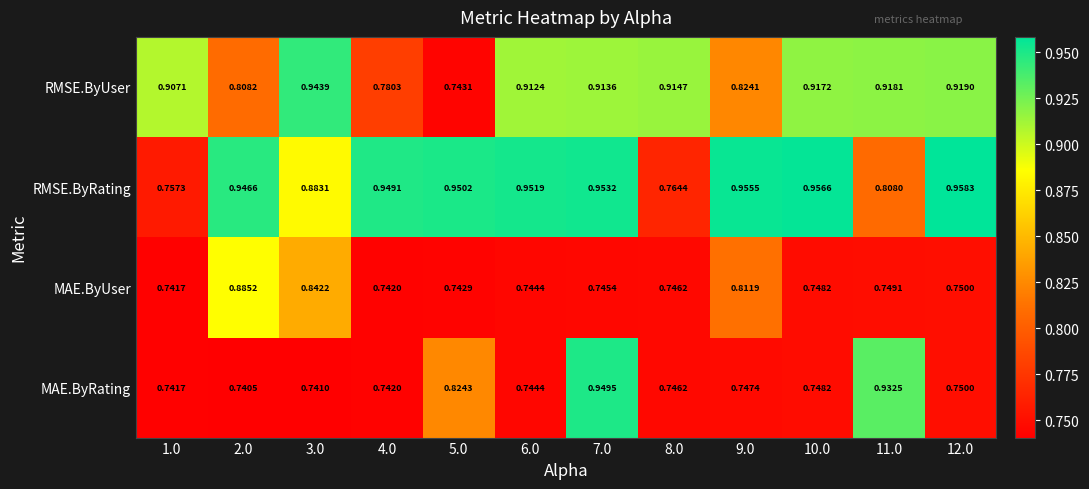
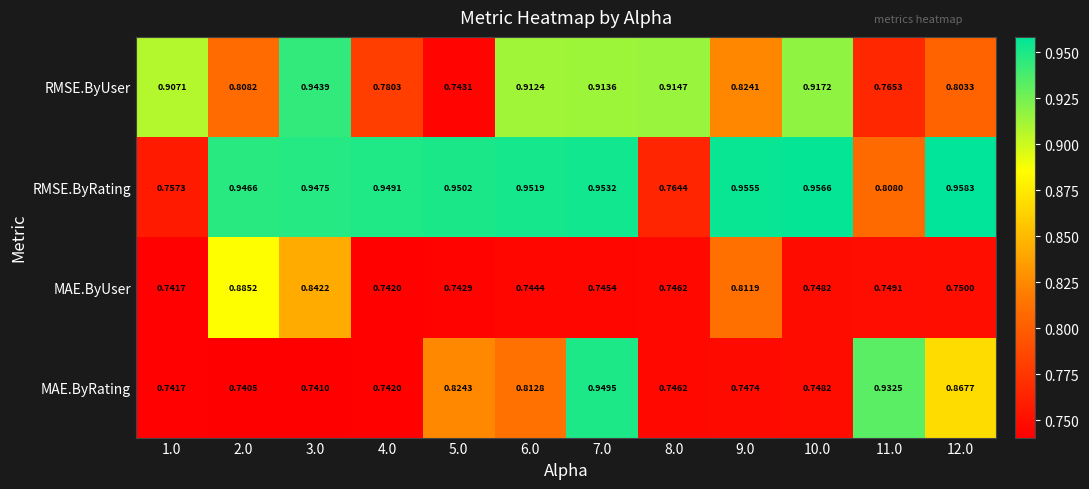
  {
    "RMSE.ByUser": {
      "1.0": 0.9071,
      "2.0": 0.8082,
      "3.0": 0.9439,
      "4.0": 0.7803,
      "5.0": 0.7431,
      "6.0": 0.9124,
      "7.0": 0.9136,
      "8.0": 0.9147,
      "9.0": 0.8241,
      "10.0": 0.9172,
-     "11.0": 0.9181,
-     "12.0": 0.9190
+     "11.0": 0.7653,
+     "12.0": 0.8033
    },
    "RMSE.ByRating": {
      "1.0": 0.7573,
      "2.0": 0.9466,
-     "3.0": 0.8831,
+     "3.0": 0.9475,
      "4.0": 0.9491,
      "5.0": 0.9502,
      "6.0": 0.9519,
      "7.0": 0.9532,
      "8.0": 0.7644,
      "9.0": 0.9555,
      "10.0": 0.9566,
      "11.0": 0.8080,
      "12.0": 0.9583
    },
    "MAE.ByUser": {
      "1.0": 0.7417,
      "2.0": 0.8852,
      "3.0": 0.8422,
      "4.0": 0.7420,
      "5.0": 0.7429,
      "6.0": 0.7444,
      "7.0": 0.7454,
      "8.0": 0.7462,
      "9.0": 0.8119,
      "10.0": 0.7482,
      "11.0": 0.7491,
      "12.0": 0.7500
    },
    "MAE.ByRating": {
      "1.0": 0.7417,
      "2.0": 0.7405,
      "3.0": 0.7410,
      "4.0": 0.7420,
      "5.0": 0.8243,
-     "6.0": 0.7444,
+     "6.0": 0.8128,
      "7.0": 0.9495,
      "8.0": 0.7462,
      "9.0": 0.7474,
      "10.0": 0.7482,
      "11.0": 0.9325,
-     "12.0": 0.7500
+     "12.0": 0.8677
    }
  }
